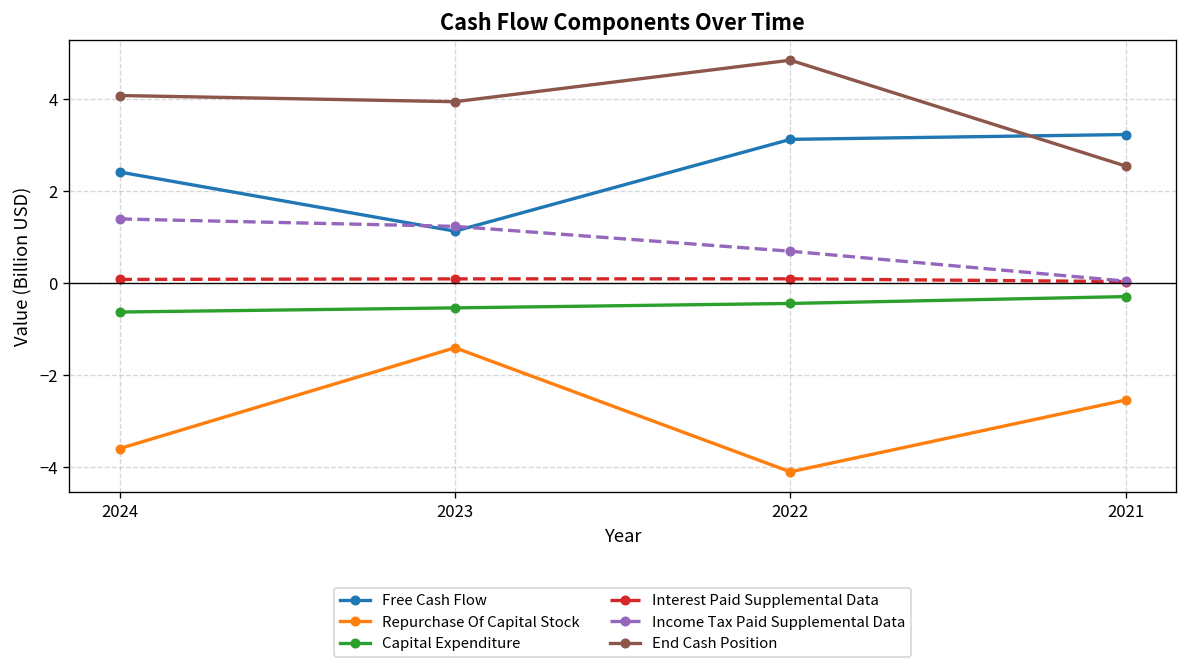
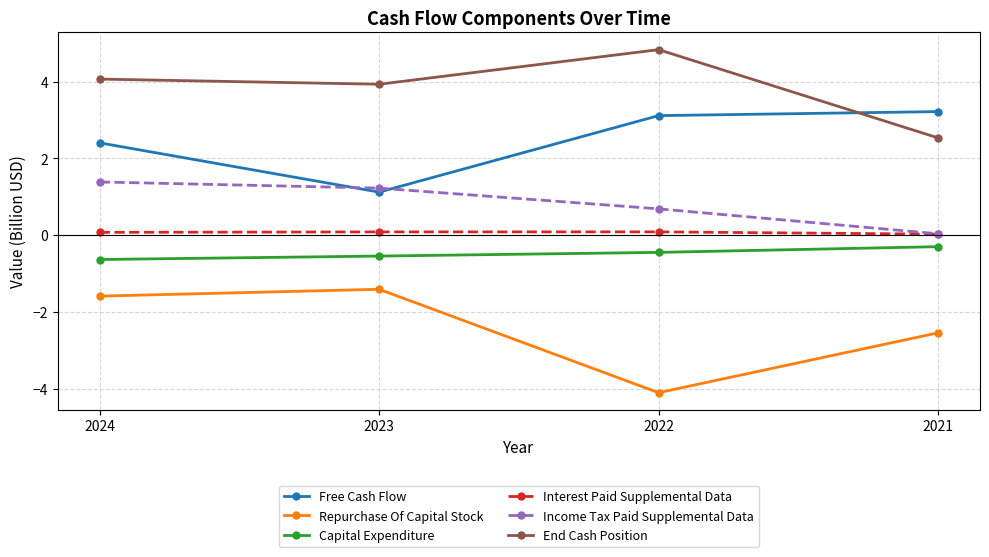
  {
    "Free Cash Flow": {
      "2024": 2.4,
      "2023": 1.1,
      "2022": 3.1,
      "2021": 3.2
    },
    "Repurchase Of Capital Stock": {
-     "2024": -3.6,
+     "2024": -1.6,
      "2023": -1.4,
      "2022": -4.1,
      "2021": -2.5
    },
    "Capital Expenditure": {
      "2024": -0.6,
      "2023": -0.5,
      "2022": -0.5,
      "2021": -0.3
    },
    "Interest Paid Supplemental Data": {
      "2024": 0.1,
      "2023": 0.1,
      "2022": 0.1
    },
    "Income Tax Paid Supplemental Data": {
      "2024": 1.4,
      "2023": 1.2,
      "2022": 0.7
    },
    "End Cash Position": {
      "2024": 4.1,
      "2023": 3.9,
      "2022": 4.8,
      "2021": 2.5
    }
  }
